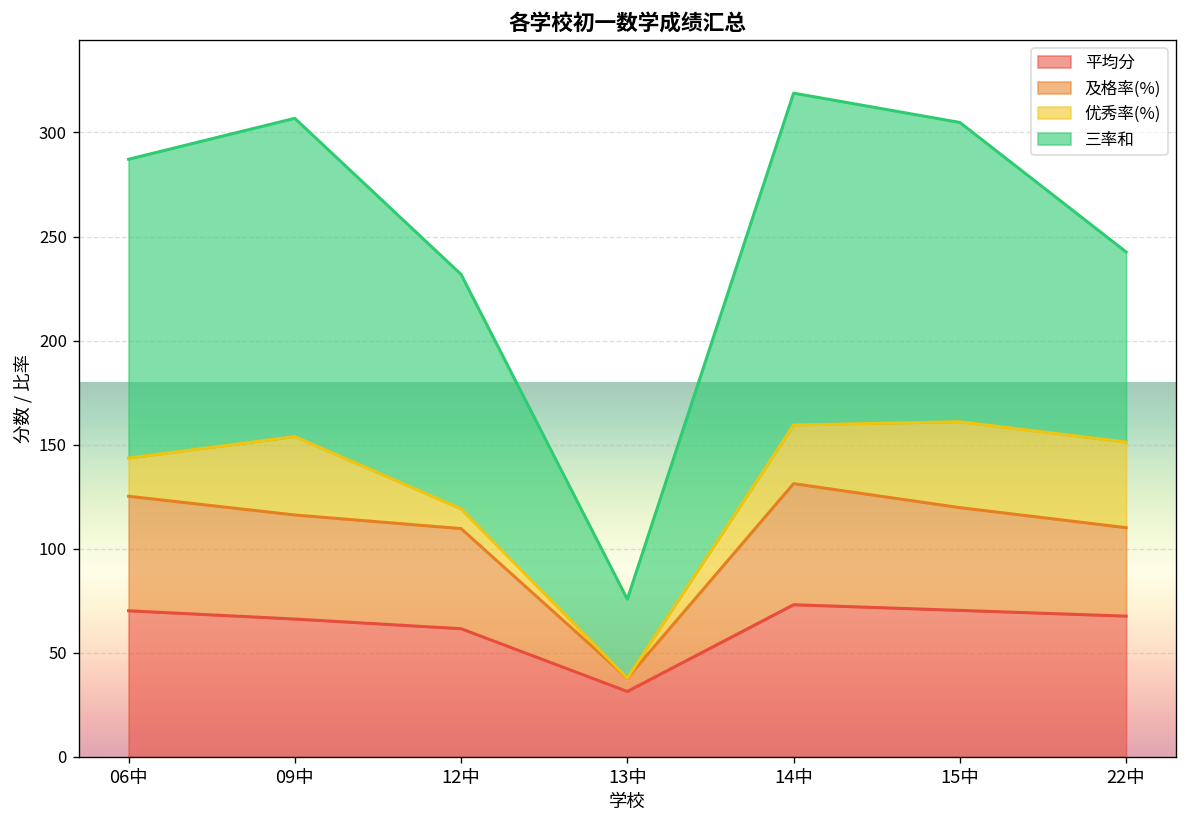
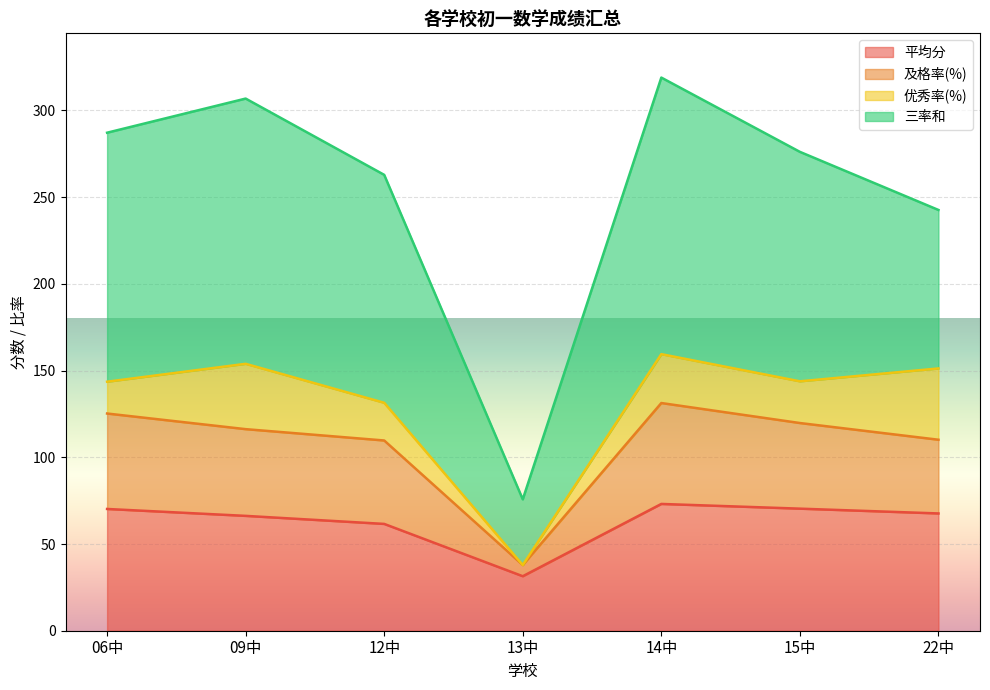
  {
    "优秀率(%)": {
      "06中": 18,
      "09中": 38,
-     "12中": 10,
+     "12中": 22,
      "14中": 28,
-     "15中": 41,
+     "15中": 24,
      "22中": 41
    },
    "三率和": {
      "06中": 144,
      "09中": 153,
-     "12中": 113,
+     "12中": 131,
      "13中": 38,
      "14中": 159,
-     "15中": 144,
+     "15中": 132,
      "22中": 91
    }
  }
